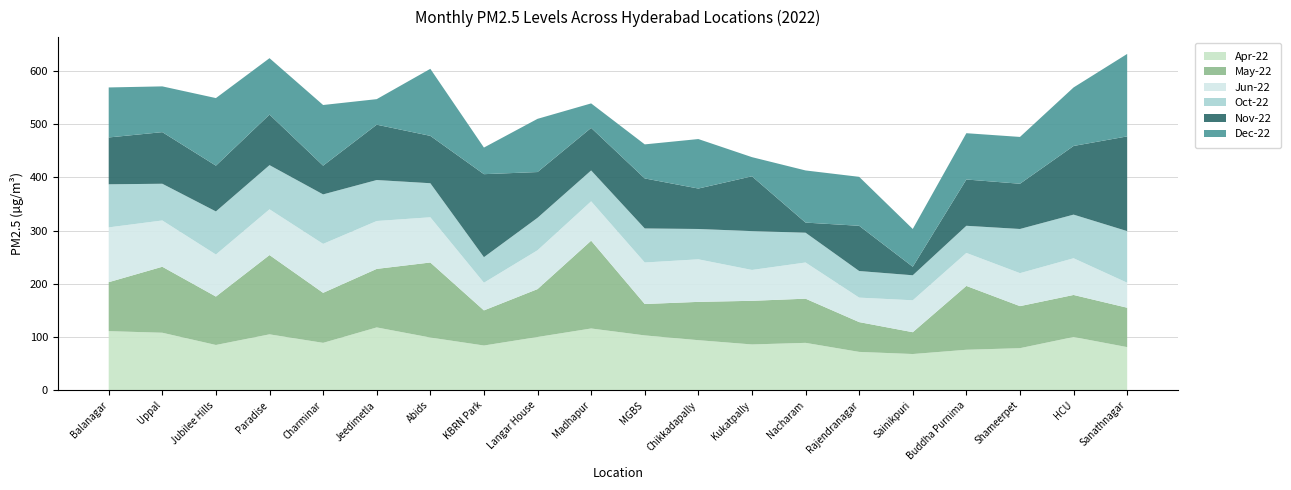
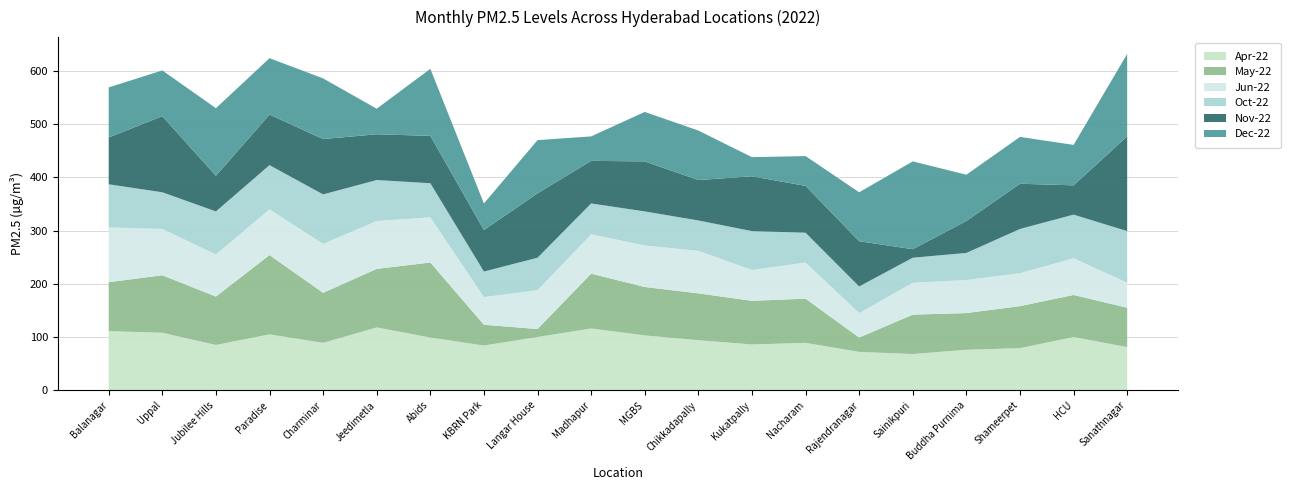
  {
    "May-22": {
      "Balanagar": 90,
-     "Uppal": 120,
+     "Uppal": 110,
      "Jubilee Hills": 90,
      "Paradise": 150,
      "Charminar": 90,
      "Jeedimetla": 110,
      "Abids": 140,
-     "KBRN Park": 70,
-     "Langar House": 90,
-     "Madhapur": 170,
-     "MGBS": 60,
-     "Chikkadapally": 70,
+     "KBRN Park": 40,
+     "Langar House": 20,
+     "Madhapur": 100,
+     "MGBS": 90,
+     "Chikkadapally": 90,
      "Kukatpally": 80,
      "Nacharam": 80,
-     "Rajendranagar": 60,
-     "Sainikpuri": 40,
-     "Buddha Purnima": 120,
+     "Rajendranagar": 30,
+     "Sainikpuri": 70,
+     "Buddha Purnima": 70,
      "Shameerpet": 80,
      "HCU": 80,
      "Sanathnagar": 70
    },
    "Nov-22": {
      "Balanagar": 90,
-     "Uppal": 100,
-     "Jubilee Hills": 90,
+     "Uppal": 140,
+     "Jubilee Hills": 70,
      "Paradise": 100,
-     "Charminar": 50,
-     "Jeedimetla": 100,
+     "Charminar": 100,
+     "Jeedimetla": 90,
      "Abids": 90,
-     "KBRN Park": 160,
-     "Langar House": 90,
+     "KBRN Park": 80,
+     "Langar House": 120,
      "Madhapur": 80,
      "MGBS": 90,
      "Chikkadapally": 80,
      "Kukatpally": 100,
-     "Nacharam": 20,
+     "Nacharam": 90,
      "Rajendranagar": 90,
      "Sainikpuri": 20,
-     "Buddha Purnima": 90,
+     "Buddha Purnima": 60,
      "Shameerpet": 90,
-     "HCU": 130,
+     "HCU": 60,
      "Sanathnagar": 180
    },
    "Dec-22": {
      "Balanagar": 90,
      "Uppal": 90,
      "Jubilee Hills": 130,
      "Paradise": 110,
      "Charminar": 110,
      "Jeedimetla": 50,
      "Abids": 130,
      "KBRN Park": 50,
      "Langar House": 100,
      "Madhapur": 50,
-     "MGBS": 60,
+     "MGBS": 90,
      "Chikkadapally": 90,
      "Kukatpally": 40,
-     "Nacharam": 100,
+     "Nacharam": 60,
      "Rajendranagar": 90,
-     "Sainikpuri": 70,
+     "Sainikpuri": 170,
      "Buddha Purnima": 90,
      "Shameerpet": 90,
-     "HCU": 110,
+     "HCU": 80,
      "Sanathnagar": 160
    }
  }
